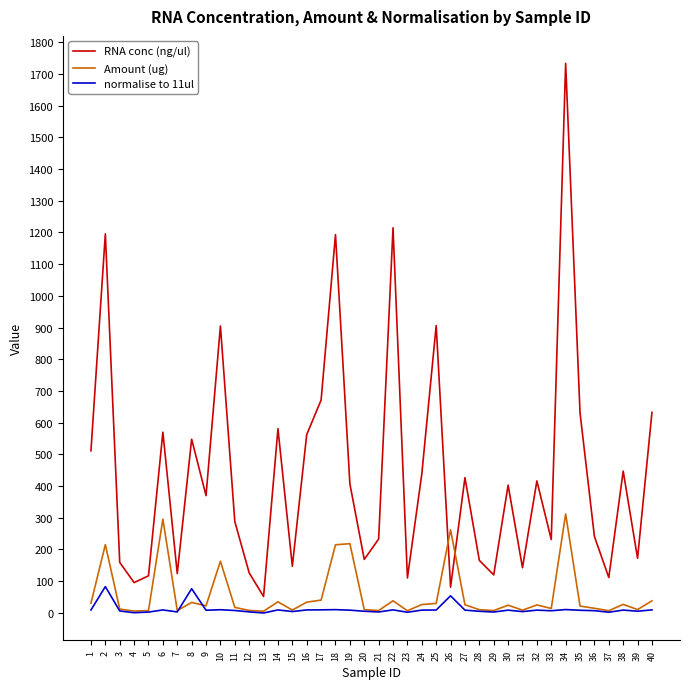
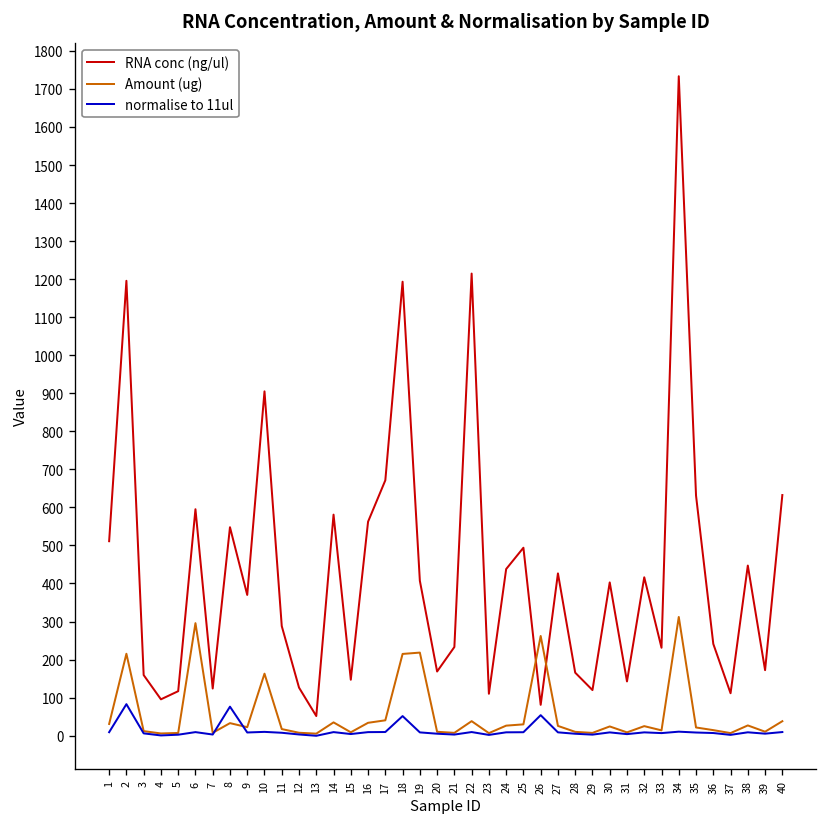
  {
    "RNA conc (ng/ul)": {
      "1": 510,
      "2": 1200,
      "3": 160,
      "4": 100,
      "5": 120,
-     "6": 570,
+     "6": 600,
      "7": 120,
      "8": 550,
      "9": 370,
      "10": 910,
      "11": 290,
      "12": 130,
      "13": 50,
      "14": 580,
      "15": 150,
      "16": 560,
      "17": 670,
      "18": 1190,
      "19": 410,
      "20": 170,
      "21": 230,
      "22": 1210,
      "23": 110,
      "24": 440,
-     "25": 910,
+     "25": 490,
      "26": 80,
      "27": 430,
      "28": 170,
      "29": 120,
      "30": 400,
      "31": 140,
      "32": 420,
      "33": 230,
      "34": 1730,
      "35": 630,
      "36": 240,
      "37": 110,
      "38": 450,
      "39": 170,
      "40": 630
    },
    "Amount (ug)": {
      "1": 30,
      "2": 220,
      "6": 300,
      "8": 30,
      "9": 20,
      "10": 160,
      "11": 20,
      "14": 30,
      "16": 30,
      "17": 40,
      "18": 210,
      "19": 220,
      "22": 40,
      "24": 30,
      "25": 30,
      "26": 260,
      "27": 30,
      "30": 20,
      "32": 20,
      "34": 310,
      "35": 20,
      "38": 30,
      "40": 40
    },
    "normalise to 11ul": {
      "1": 10,
      "2": 80,
      "6": 10,
      "8": 80,
      "9": 10,
      "10": 10,
      "11": 10,
      "14": 10,
      "16": 10,
      "17": 10,
-     "18": 10,
+     "18": 50,
      "19": 10,
      "22": 10,
      "24": 10,
      "25": 10,
      "26": 50,
      "27": 10,
      "30": 10,
      "32": 10,
      "34": 10,
      "35": 10,
      "38": 10,
      "40": 10
    }
  }
